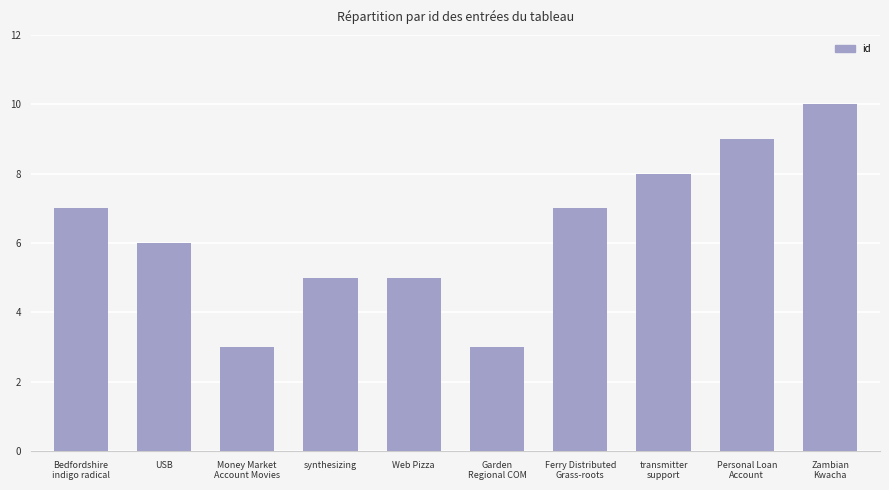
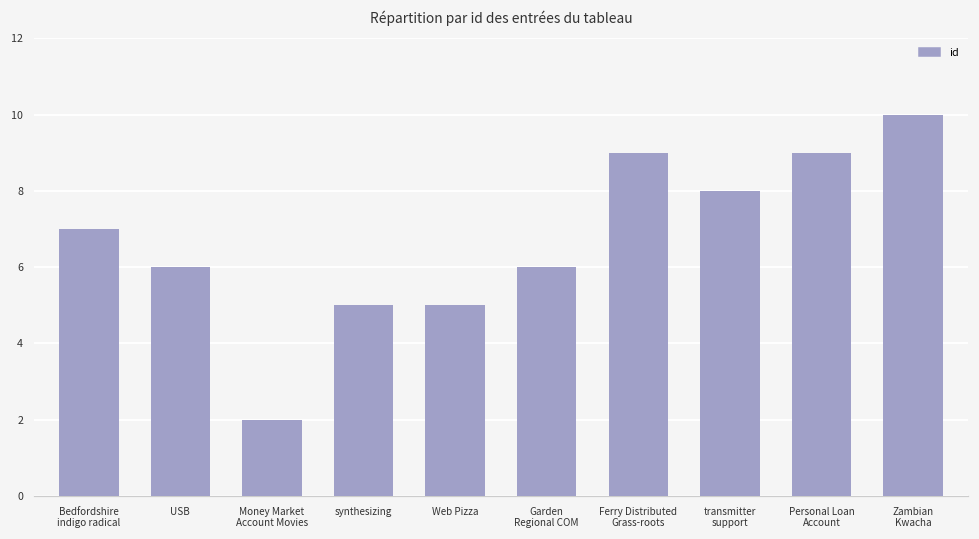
  {
    "Bedfordshire indigo radical": 7,
    "USB": 6,
-   "Money Market Account Movies": 3,
+   "Money Market Account Movies": 2,
    "synthesizing": 5,
    "Web Pizza": 5,
-   "Garden Regional COM": 3,
-   "Ferry Distributed Grass-roots": 7,
+   "Garden Regional COM": 6,
+   "Ferry Distributed Grass-roots": 9,
    "transmitter support": 8,
    "Personal Loan Account": 9,
    "Zambian Kwacha": 10
  }
